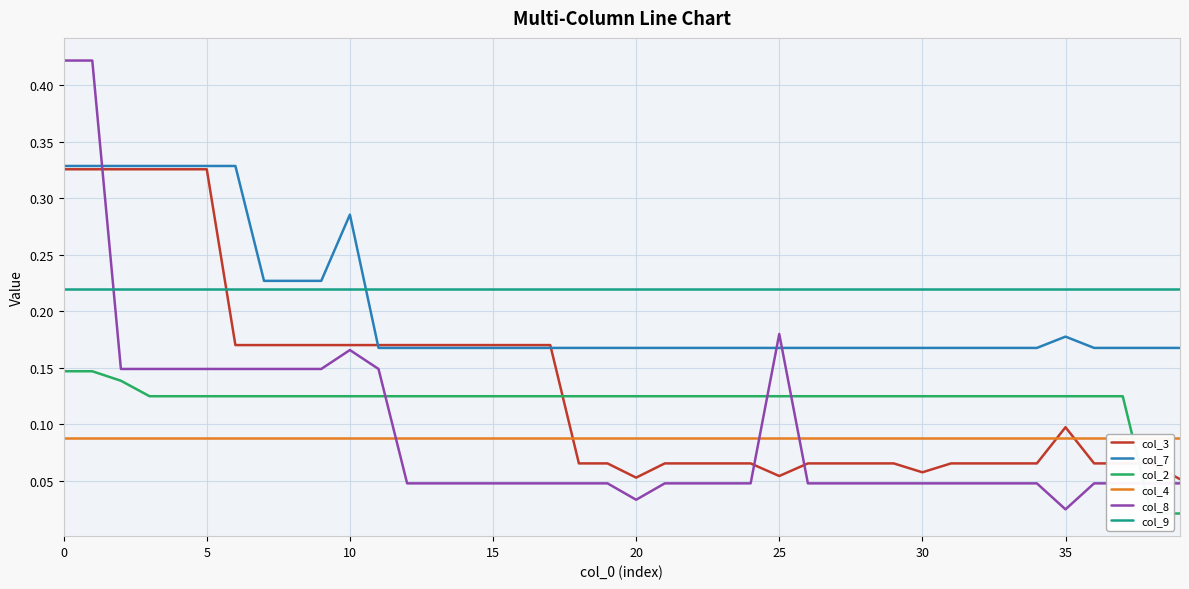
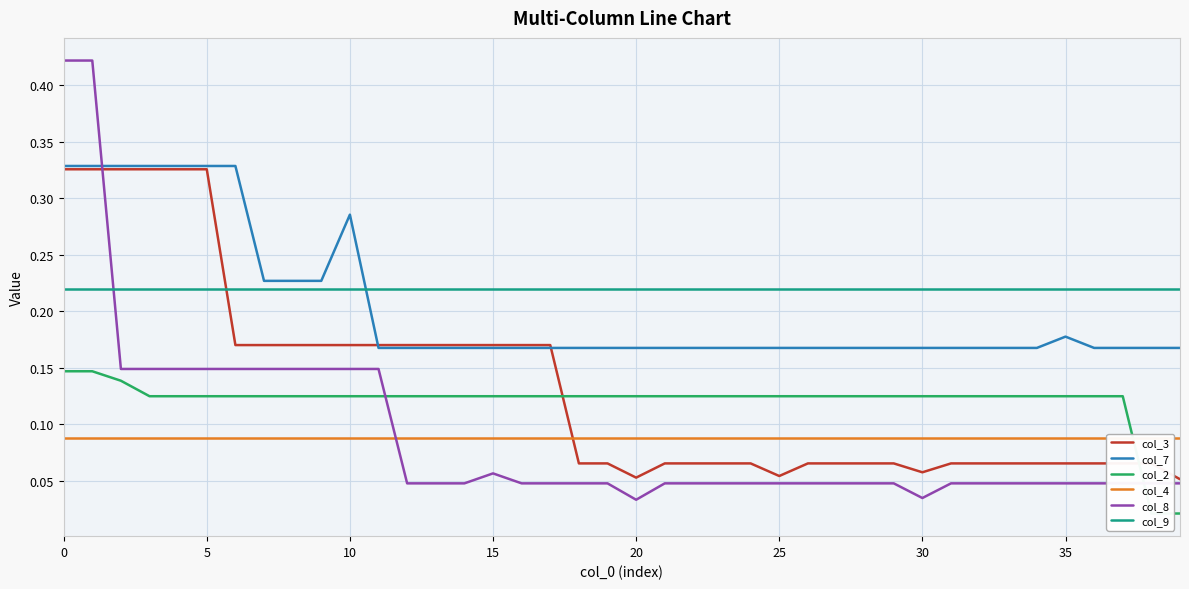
  {
    "col_3": {
      "0": 0.326,
      "5": 0.326,
      "10": 0.170,
      "15": 0.170,
      "20": 0.053,
      "25": 0.054,
      "30": 0.058,
-     "35": 0.097
+     "35": 0.066
    },
    "col_7": {
      "0": 0.328,
      "5": 0.328,
      "10": 0.285,
      "15": 0.168,
      "20": 0.168,
      "25": 0.168,
      "30": 0.168,
      "35": 0.178
    },
    "col_4": {
      "0": 0.088,
      "5": 0.088,
      "10": 0.088,
      "15": 0.088,
      "20": 0.088,
      "25": 0.088,
      "30": 0.088,
      "35": 0.088
    },
    "col_8": {
      "0": 0.422,
      "5": 0.149,
-     "10": 0.166,
-     "15": 0.048,
+     "10": 0.149,
+     "15": 0.057,
      "20": 0.033,
-     "25": 0.180,
-     "30": 0.048,
-     "35": 0.025
+     "25": 0.048,
+     "30": 0.035,
+     "35": 0.048
    }
  }
